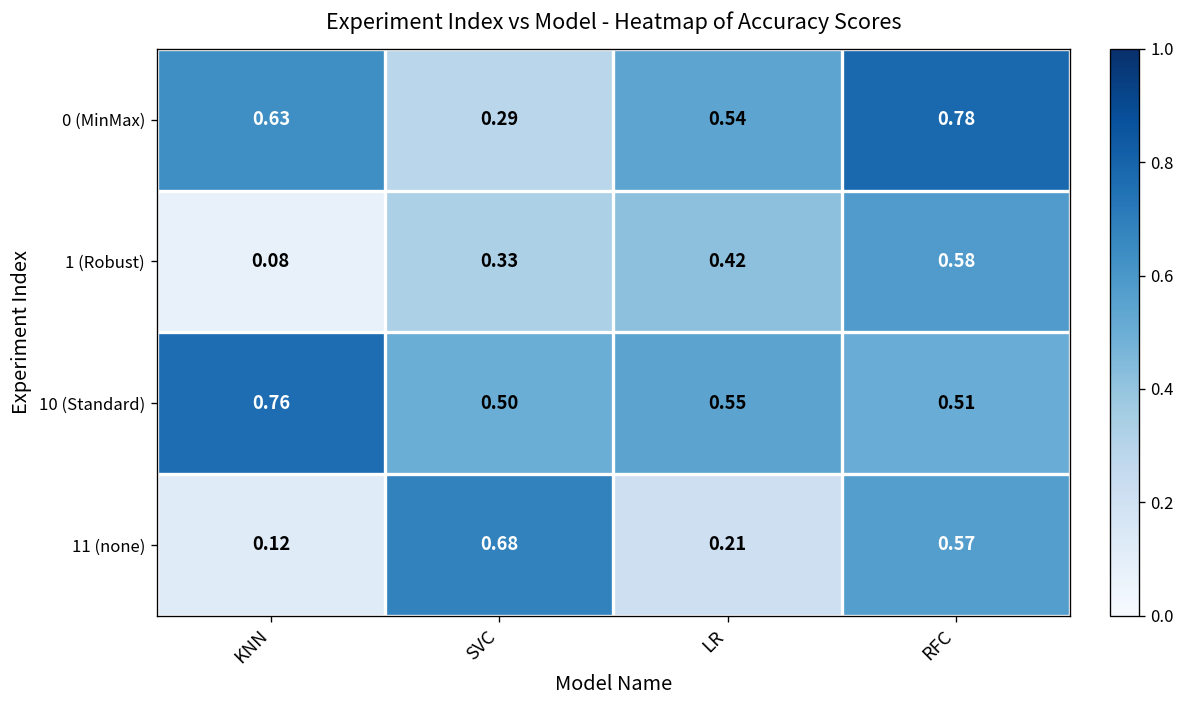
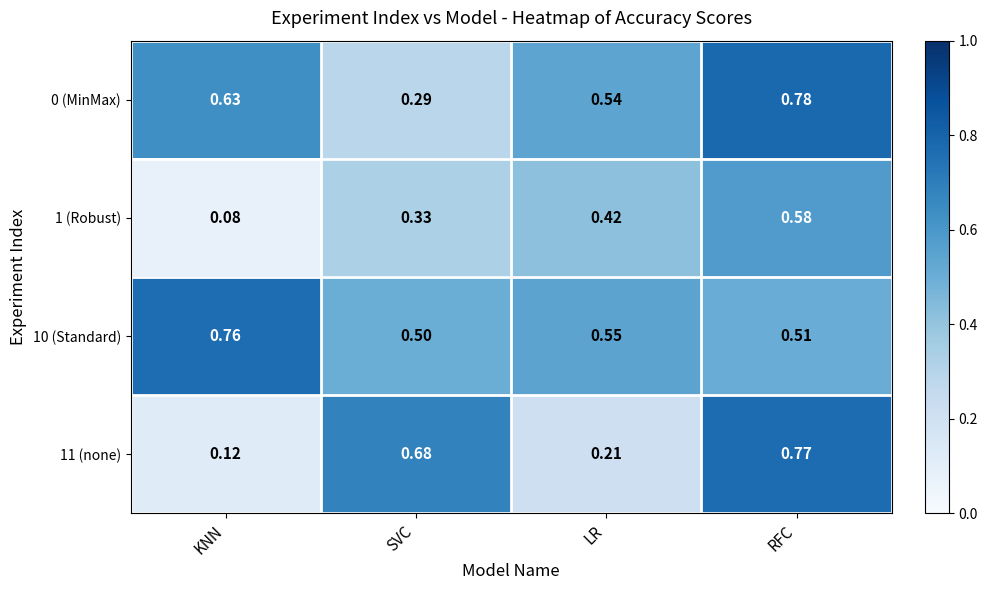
  {
    "0 (MinMax)": {
      "KNN": 0.63,
      "SVC": 0.29,
      "LR": 0.54,
      "RFC": 0.78
    },
    "1 (Robust)": {
      "KNN": 0.08,
      "SVC": 0.33,
      "LR": 0.42,
      "RFC": 0.58
    },
    "10 (Standard)": {
      "KNN": 0.76,
      "SVC": 0.50,
      "LR": 0.55,
      "RFC": 0.51
    },
    "11 (none)": {
      "KNN": 0.12,
      "SVC": 0.68,
      "LR": 0.21,
-     "RFC": 0.57
+     "RFC": 0.77
    }
  }
